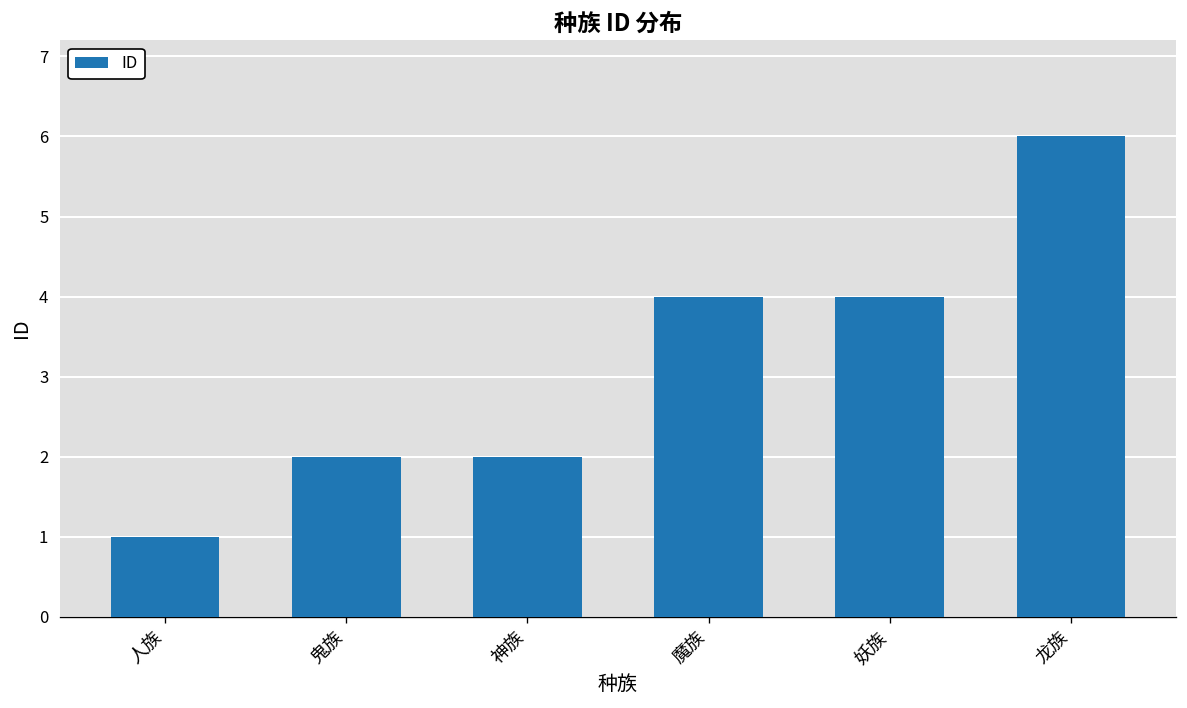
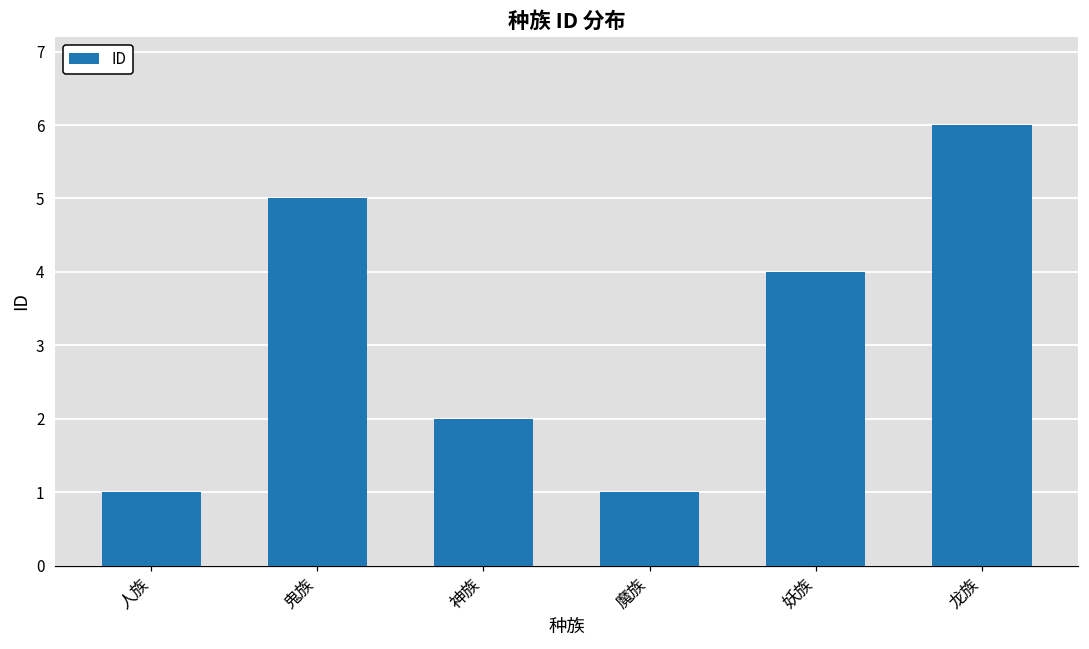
  {
    "人族": 1,
-   "鬼族": 2,
+   "鬼族": 5,
    "神族": 2,
-   "魔族": 4,
+   "魔族": 1,
    "妖族": 4,
    "龙族": 6
  }
